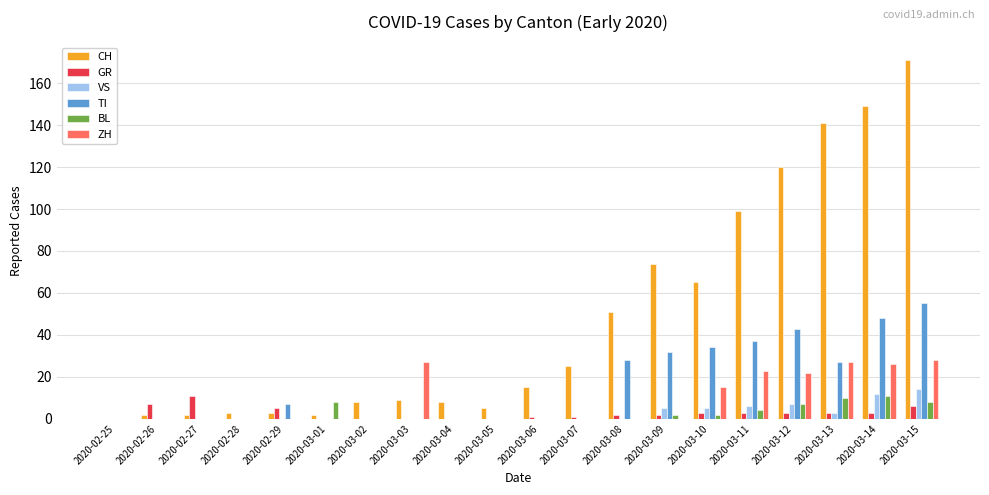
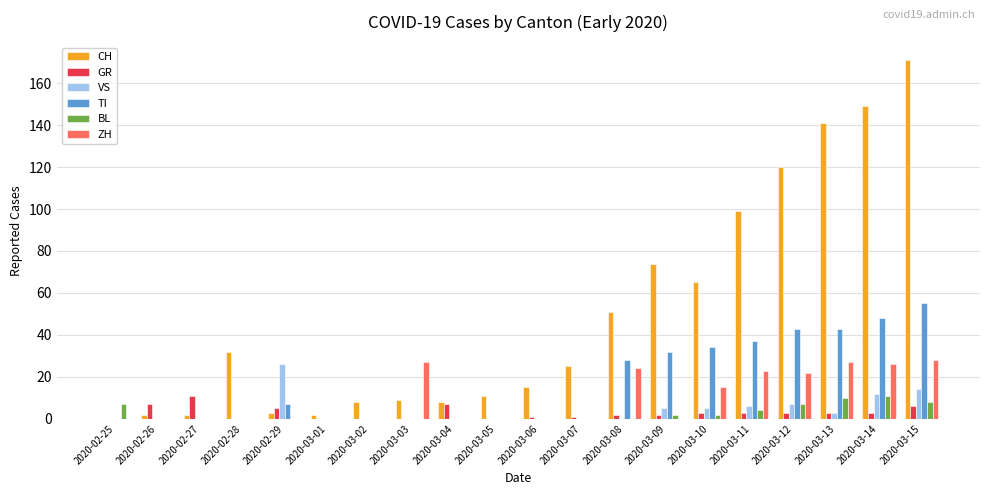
  {
    "CH": {
      "2020-02-25": 0,
      "2020-02-26": 2,
      "2020-02-27": 2,
-     "2020-02-28": 3,
+     "2020-02-28": 32,
      "2020-02-29": 3,
      "2020-03-01": 2,
      "2020-03-02": 8,
      "2020-03-03": 9,
      "2020-03-04": 8,
-     "2020-03-05": 5,
+     "2020-03-05": 11,
      "2020-03-06": 15,
      "2020-03-07": 25,
      "2020-03-08": 51,
      "2020-03-09": 74,
      "2020-03-10": 65,
      "2020-03-11": 99,
      "2020-03-12": 120,
      "2020-03-13": 141,
      "2020-03-14": 149,
      "2020-03-15": 171
    },
    "GR": {
      "2020-02-25": 0,
      "2020-02-26": 7,
      "2020-02-27": 11,
      "2020-02-28": 0,
      "2020-02-29": 5,
      "2020-03-01": 0,
      "2020-03-02": 0,
      "2020-03-03": 0,
-     "2020-03-04": 0,
+     "2020-03-04": 7,
      "2020-03-05": 0,
      "2020-03-08": 2,
      "2020-03-09": 2,
      "2020-03-10": 3,
      "2020-03-11": 3,
      "2020-03-12": 3,
      "2020-03-13": 3,
      "2020-03-14": 3,
      "2020-03-15": 6
    },
    "VS": {
      "2020-02-25": 0,
      "2020-02-26": 0,
      "2020-02-27": 0,
      "2020-02-28": 0,
-     "2020-02-29": 0,
+     "2020-02-29": 26,
      "2020-03-01": 0,
      "2020-03-02": 0,
      "2020-03-03": 0,
      "2020-03-04": 0,
      "2020-03-05": 0,
      "2020-03-06": 0,
      "2020-03-07": 0,
      "2020-03-08": 0,
      "2020-03-09": 5,
      "2020-03-10": 5,
      "2020-03-11": 6,
      "2020-03-12": 7,
      "2020-03-13": 3,
      "2020-03-14": 12,
      "2020-03-15": 14
    },
    "TI": {
      "2020-02-25": 0,
      "2020-02-26": 0,
      "2020-02-27": 0,
      "2020-02-28": 0,
      "2020-02-29": 7,
      "2020-03-01": 0,
      "2020-03-02": 0,
      "2020-03-03": 0,
      "2020-03-04": 0,
      "2020-03-05": 0,
      "2020-03-06": 0,
      "2020-03-07": 0,
      "2020-03-08": 28,
      "2020-03-09": 32,
      "2020-03-10": 34,
      "2020-03-11": 37,
      "2020-03-12": 43,
-     "2020-03-13": 27,
+     "2020-03-13": 43,
      "2020-03-14": 48,
      "2020-03-15": 55
    },
    "BL": {
-     "2020-02-25": 0,
+     "2020-02-25": 7,
      "2020-02-26": 0,
      "2020-02-27": 0,
      "2020-02-28": 0,
      "2020-02-29": 0,
-     "2020-03-01": 8,
+     "2020-03-01": 0,
      "2020-03-02": 0,
      "2020-03-03": 0,
      "2020-03-04": 0,
      "2020-03-05": 0,
      "2020-03-06": 0,
      "2020-03-07": 0,
      "2020-03-08": 0,
      "2020-03-09": 2,
      "2020-03-10": 2,
      "2020-03-11": 4,
      "2020-03-12": 7,
      "2020-03-13": 10,
      "2020-03-14": 11,
      "2020-03-15": 8
    },
    "ZH": {
      "2020-02-25": 0,
      "2020-02-26": 0,
      "2020-02-27": 0,
      "2020-02-28": 0,
      "2020-02-29": 0,
      "2020-03-01": 0,
      "2020-03-02": 0,
      "2020-03-03": 27,
      "2020-03-04": 0,
      "2020-03-05": 0,
      "2020-03-06": 0,
      "2020-03-07": 0,
-     "2020-03-08": 0,
+     "2020-03-08": 24,
      "2020-03-09": 0,
      "2020-03-10": 15,
      "2020-03-11": 23,
      "2020-03-12": 22,
      "2020-03-13": 27,
      "2020-03-14": 26,
      "2020-03-15": 28
    }
  }
